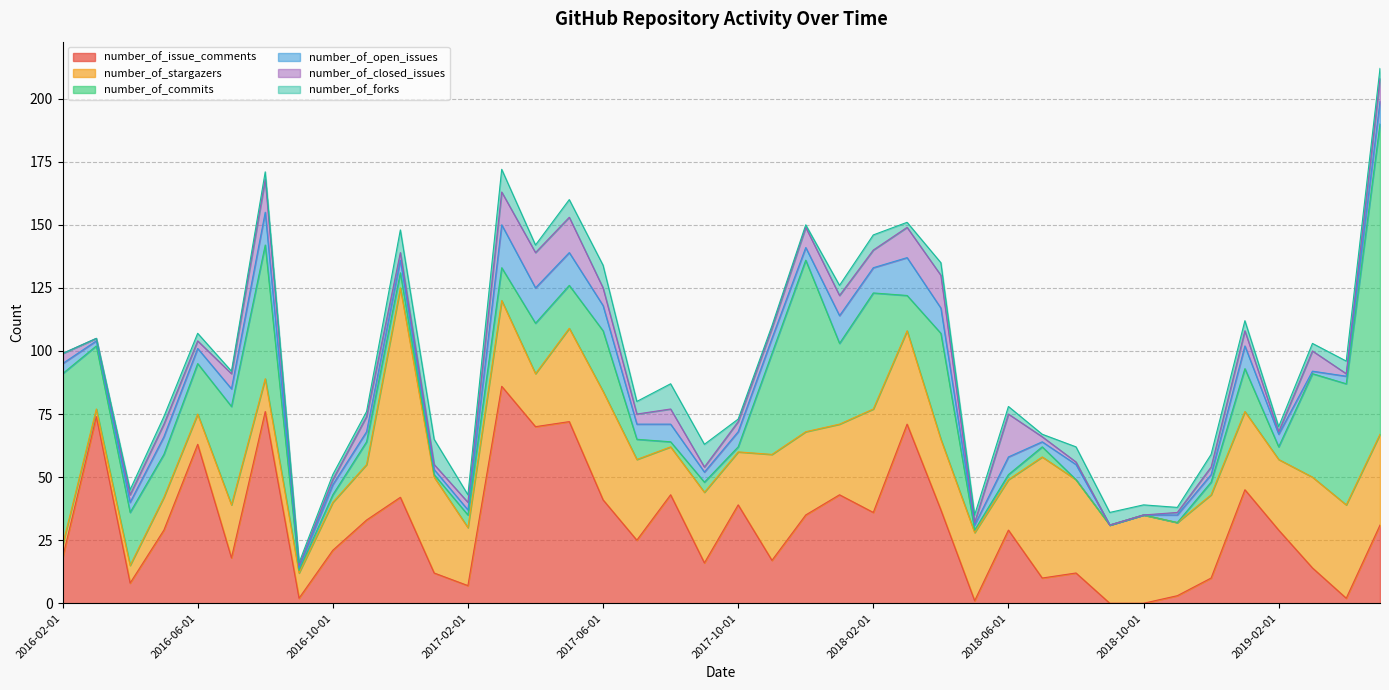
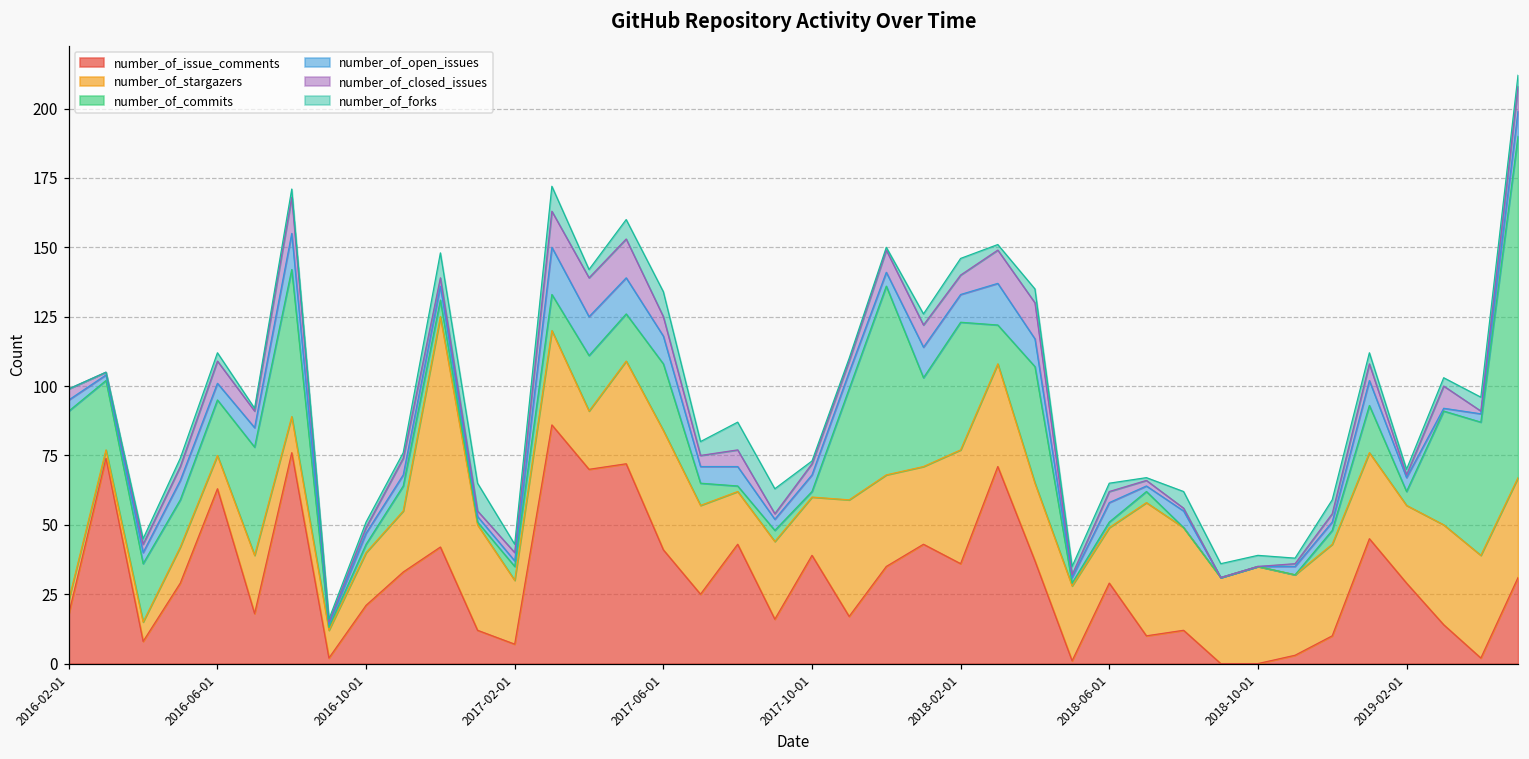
  {
    "number_of_issue_comments": {
      "2016-02-01": 18,
      "2016-06-01": 63,
      "2016-10-01": 21,
      "2017-02-01": 7,
      "2017-06-01": 41,
      "2017-10-01": 39,
      "2018-02-01": 36,
      "2018-06-01": 29,
      "2018-10-01": 0,
      "2019-02-01": 29
    },
    "number_of_stargazers": {
      "2016-02-01": 5,
      "2016-06-01": 12,
      "2016-10-01": 19,
      "2017-02-01": 23,
      "2017-06-01": 43,
      "2017-10-01": 21,
      "2018-02-01": 41,
      "2018-06-01": 20,
      "2019-02-01": 28
    },
    "number_of_closed_issues": {
-     "2016-06-01": 3,
+     "2016-06-01": 8,
      "2016-10-01": 2,
      "2017-02-01": 3,
      "2017-06-01": 7,
      "2018-02-01": 7,
-     "2018-06-01": 17
+     "2018-06-01": 4
    }
  }
